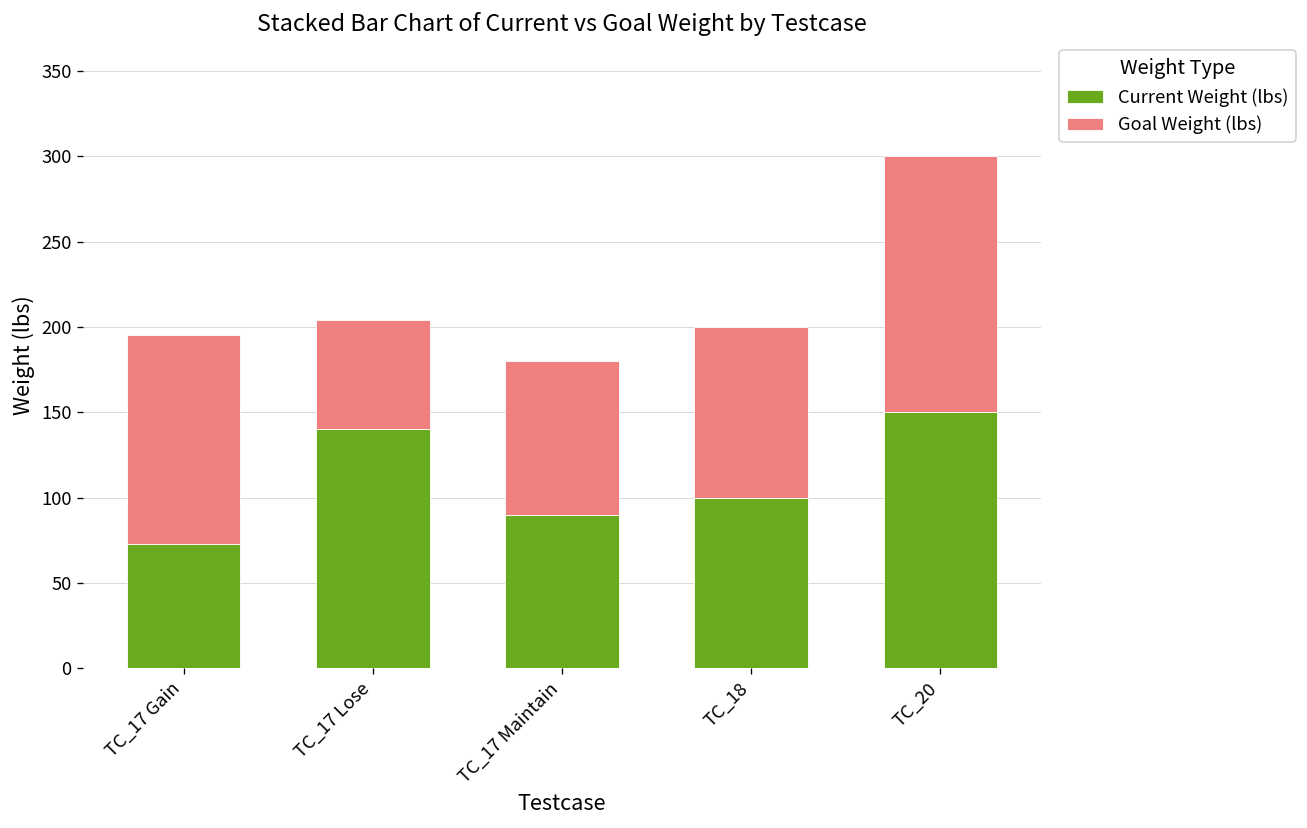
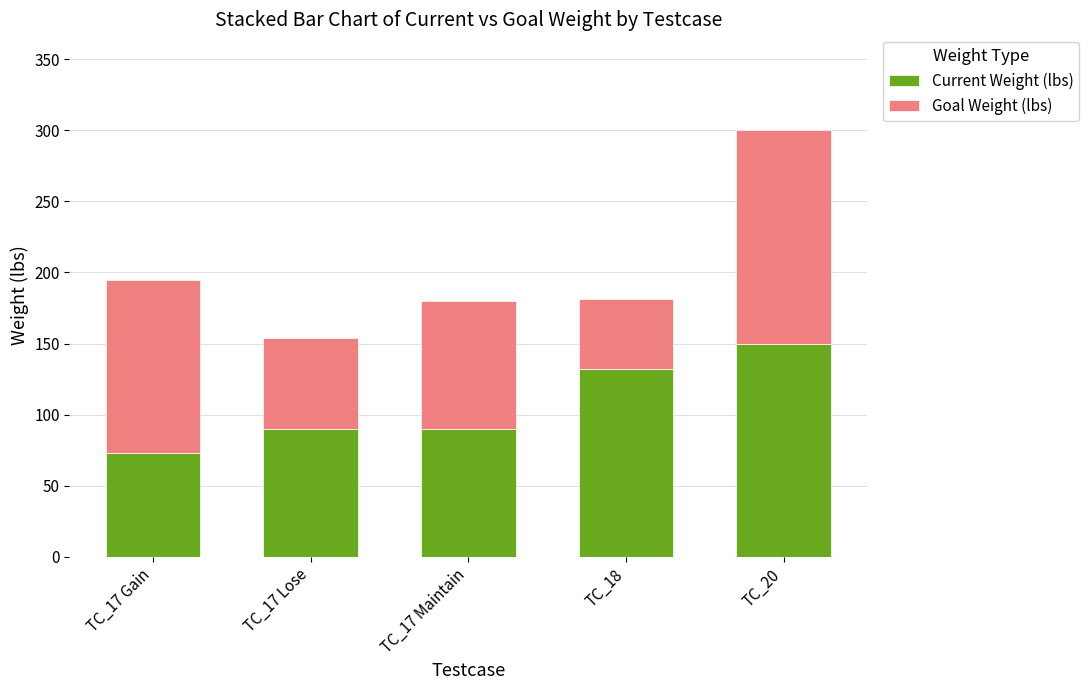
  {
    "Current Weight (lbs)": {
      "TC_17 Gain": 73,
-     "TC_17 Lose": 140,
+     "TC_17 Lose": 90,
      "TC_17 Maintain": 90,
-     "TC_18": 100,
+     "TC_18": 132,
      "TC_20": 150
    },
    "Goal Weight (lbs)": {
      "TC_17 Gain": 122,
      "TC_17 Lose": 64,
      "TC_17 Maintain": 90,
-     "TC_18": 100,
+     "TC_18": 49,
      "TC_20": 150
    }
  }
